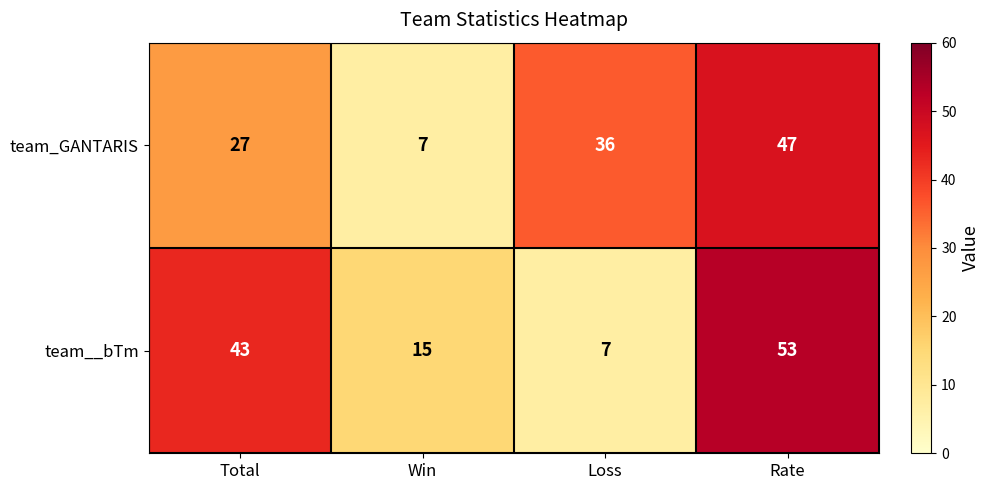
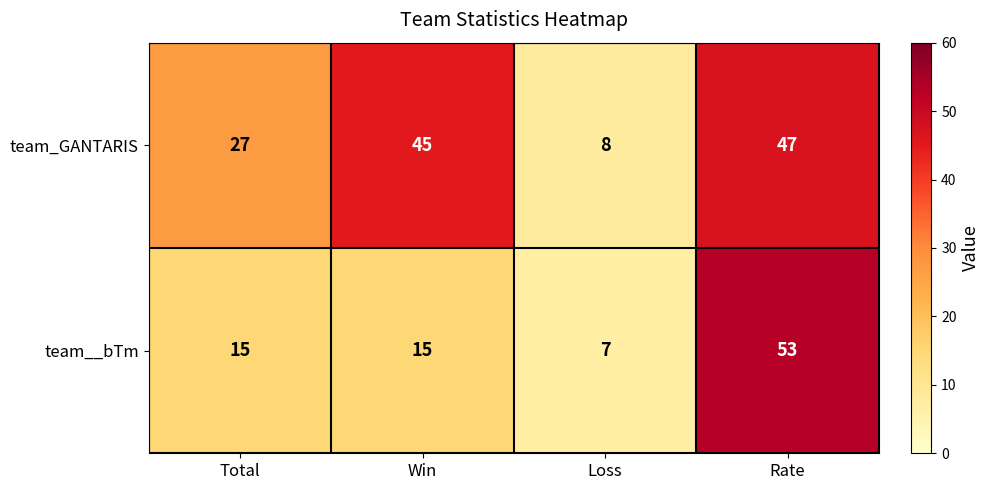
  {
    "team_GANTARIS": {
      "Total": 27,
-     "Win": 7,
-     "Loss": 36,
+     "Win": 45,
+     "Loss": 8,
      "Rate": 47
    },
    "team__bTm": {
-     "Total": 43,
+     "Total": 15,
      "Win": 15,
      "Loss": 7,
      "Rate": 53
    }
  }
